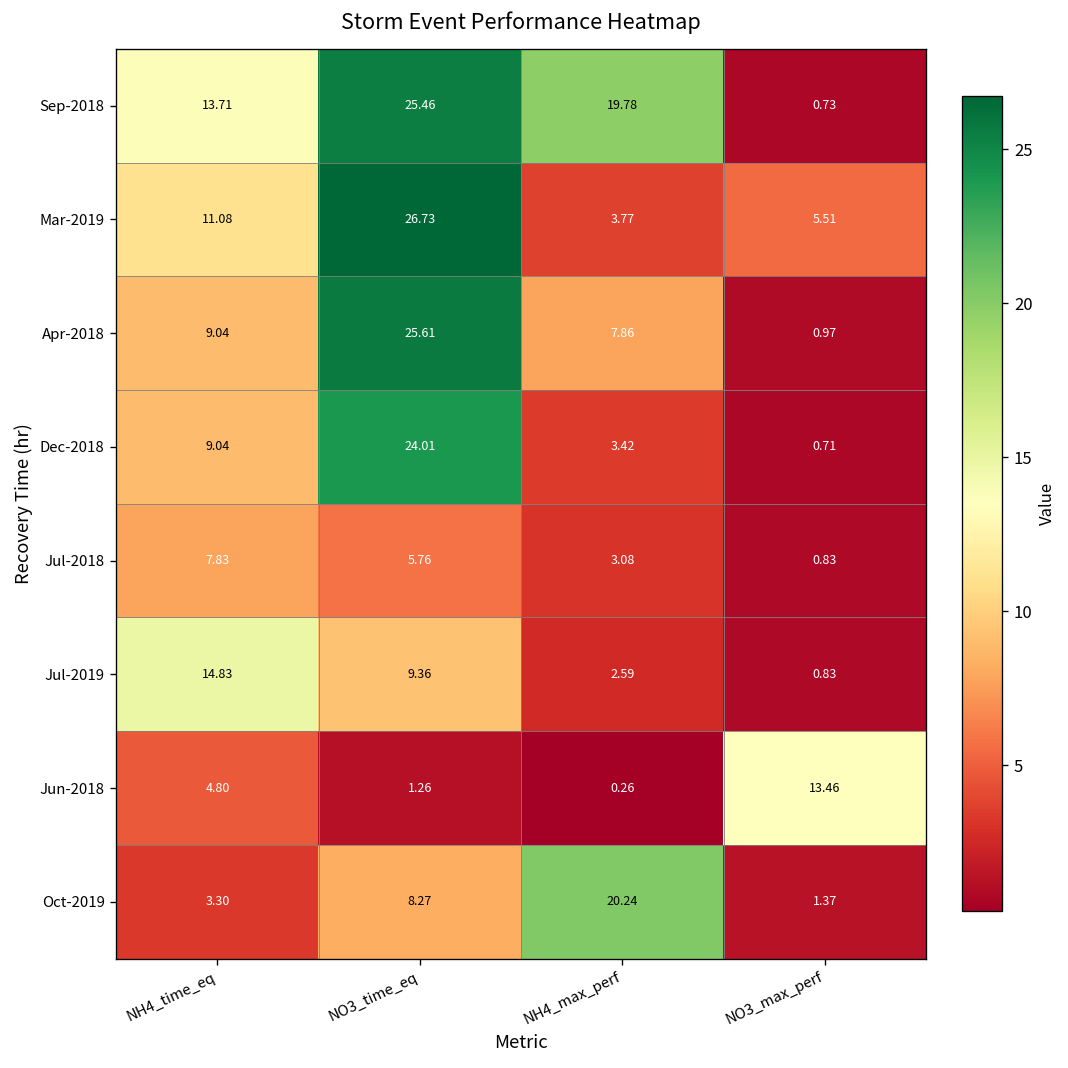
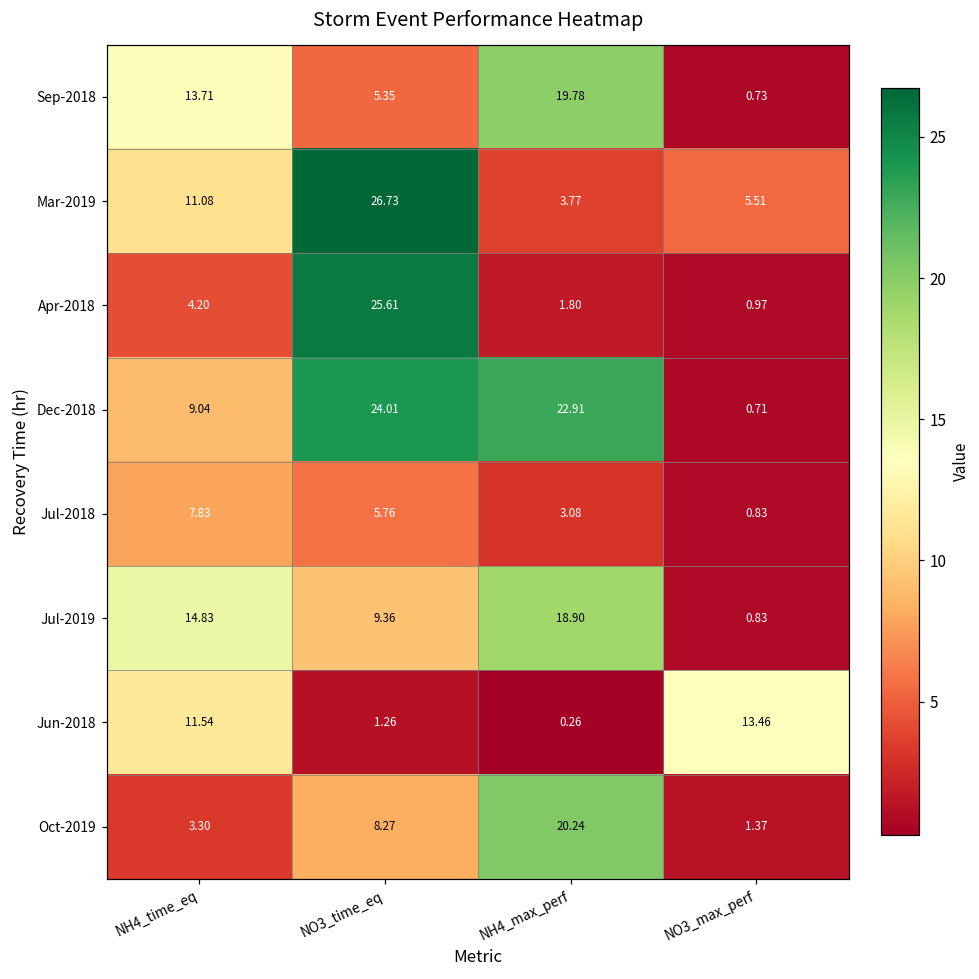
  {
    "Sep-2018": {
      "NH4_time_eq": 13.71,
-     "NO3_time_eq": 25.46,
+     "NO3_time_eq": 5.35,
      "NH4_max_perf": 19.78,
      "NO3_max_perf": 0.73
    },
    "Mar-2019": {
      "NH4_time_eq": 11.08,
      "NO3_time_eq": 26.73,
      "NH4_max_perf": 3.77,
      "NO3_max_perf": 5.51
    },
    "Apr-2018": {
-     "NH4_time_eq": 9.04,
+     "NH4_time_eq": 4.20,
      "NO3_time_eq": 25.61,
-     "NH4_max_perf": 7.86,
+     "NH4_max_perf": 1.80,
      "NO3_max_perf": 0.97
    },
    "Dec-2018": {
      "NH4_time_eq": 9.04,
      "NO3_time_eq": 24.01,
-     "NH4_max_perf": 3.42,
+     "NH4_max_perf": 22.91,
      "NO3_max_perf": 0.71
    },
    "Jul-2018": {
      "NH4_time_eq": 7.83,
      "NO3_time_eq": 5.76,
      "NH4_max_perf": 3.08,
      "NO3_max_perf": 0.83
    },
    "Jul-2019": {
      "NH4_time_eq": 14.83,
      "NO3_time_eq": 9.36,
-     "NH4_max_perf": 2.59,
+     "NH4_max_perf": 18.90,
      "NO3_max_perf": 0.83
    },
    "Jun-2018": {
-     "NH4_time_eq": 4.80,
+     "NH4_time_eq": 11.54,
      "NO3_time_eq": 1.26,
      "NH4_max_perf": 0.26,
      "NO3_max_perf": 13.46
    },
    "Oct-2019": {
      "NH4_time_eq": 3.30,
      "NO3_time_eq": 8.27,
      "NH4_max_perf": 20.24,
      "NO3_max_perf": 1.37
    }
  }
